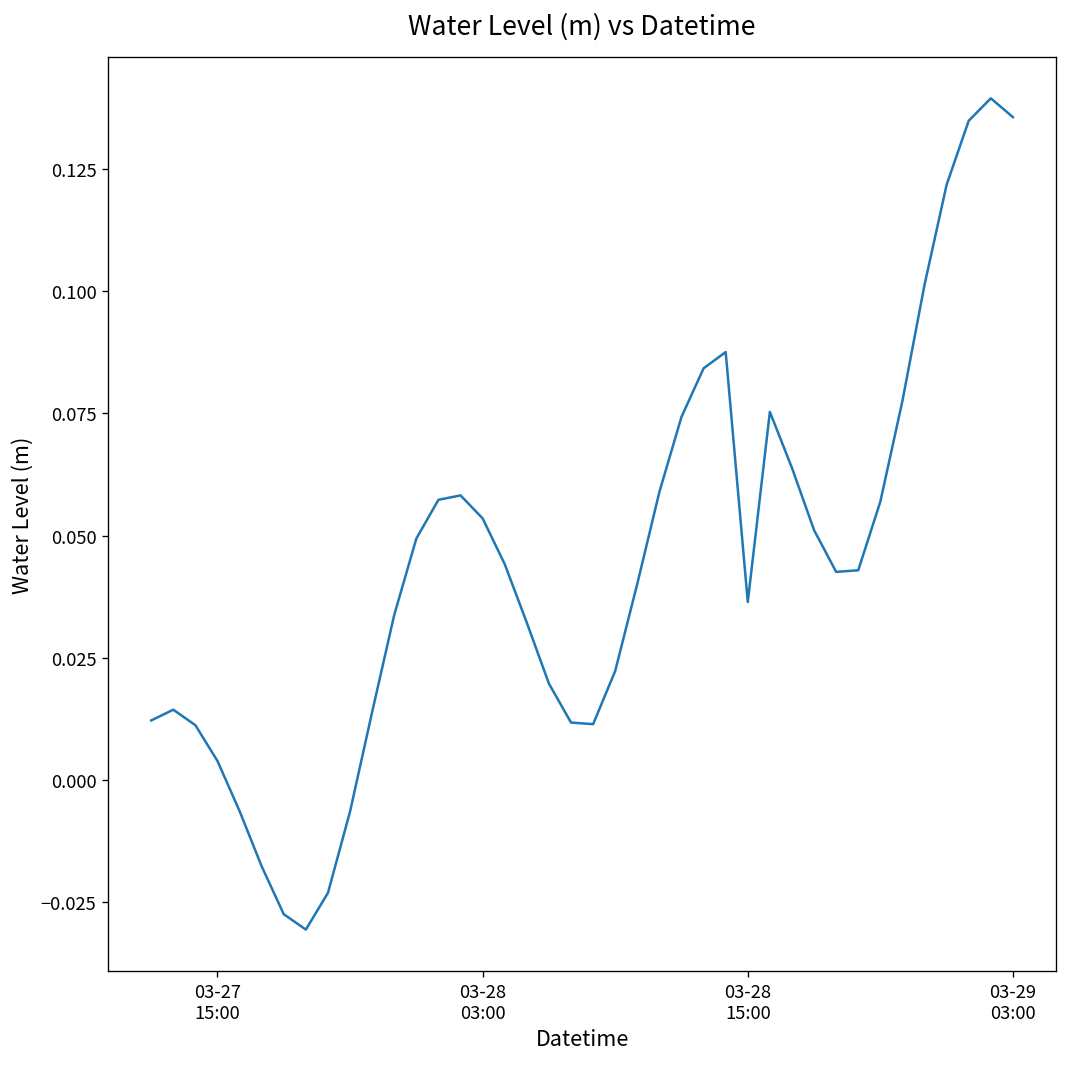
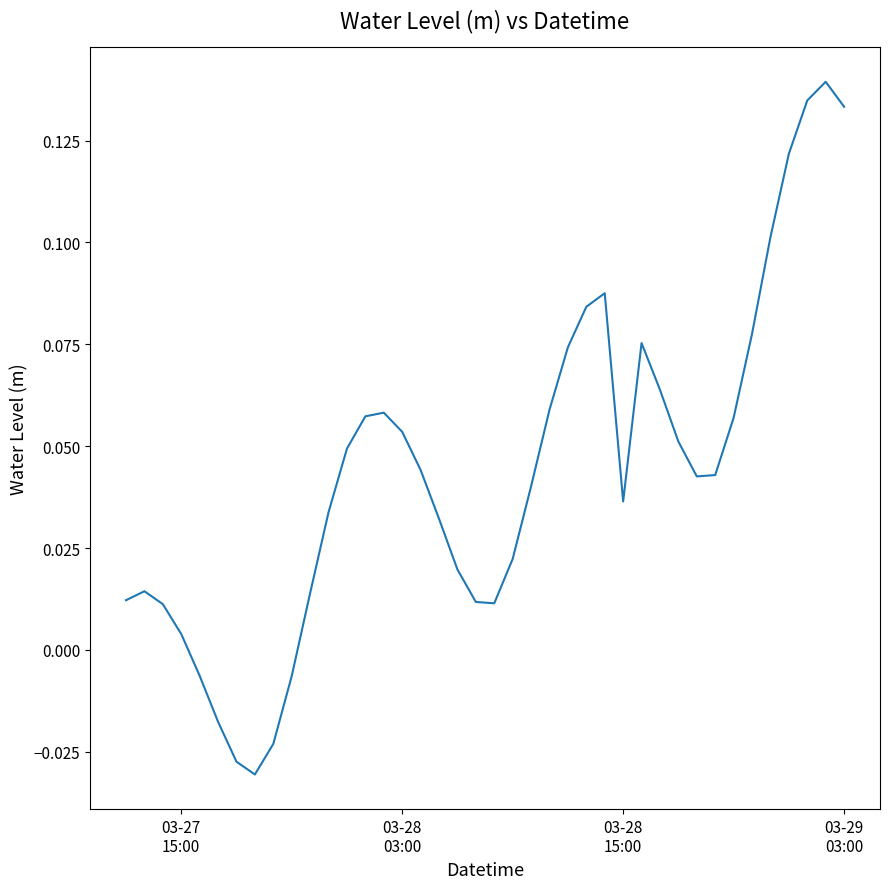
  {
    "03-27 15:00": 0.004,
    "03-28 03:00": 0.054,
    "03-28 15:00": 0.036,
-   "03-29 03:00": 0.136
+   "03-29 03:00": 0.133
  }
